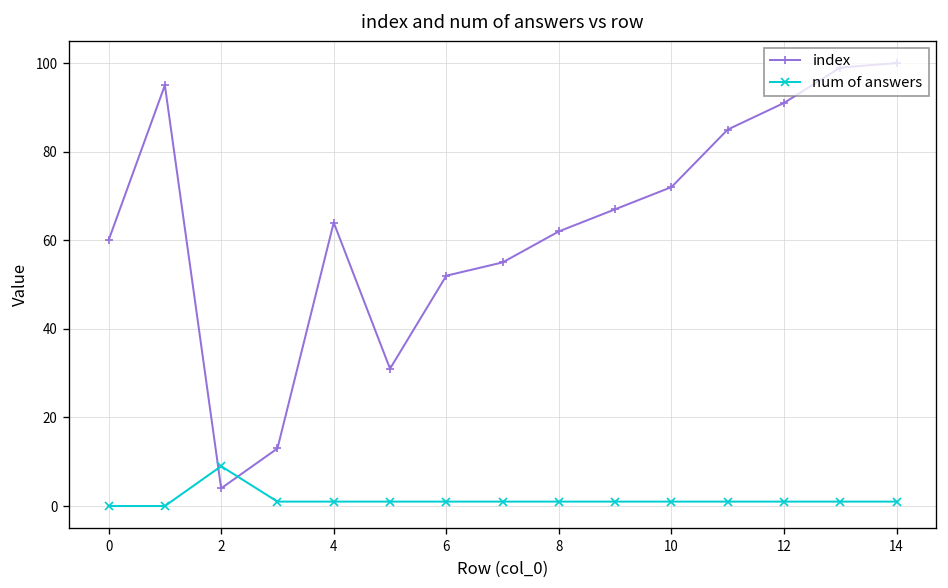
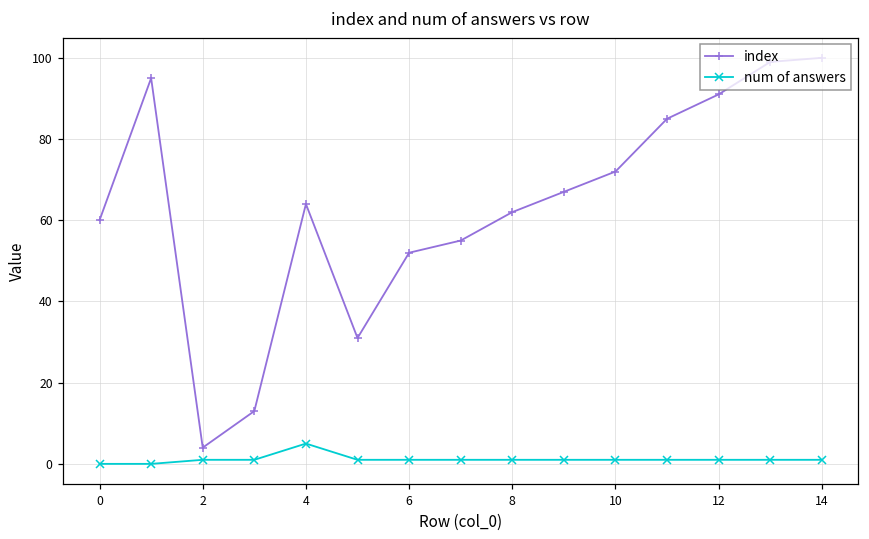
  {
    "index": {
      "0": 60,
      "2": 4,
      "4": 64,
      "6": 52,
      "8": 62,
      "10": 72,
      "12": 91
    },
    "num of answers": {
      "0": 0,
-     "2": 9,
-     "4": 1,
+     "2": 1,
+     "4": 5,
      "6": 1,
      "8": 1,
      "10": 1,
      "12": 1,
      "14": 1
    }
  }
